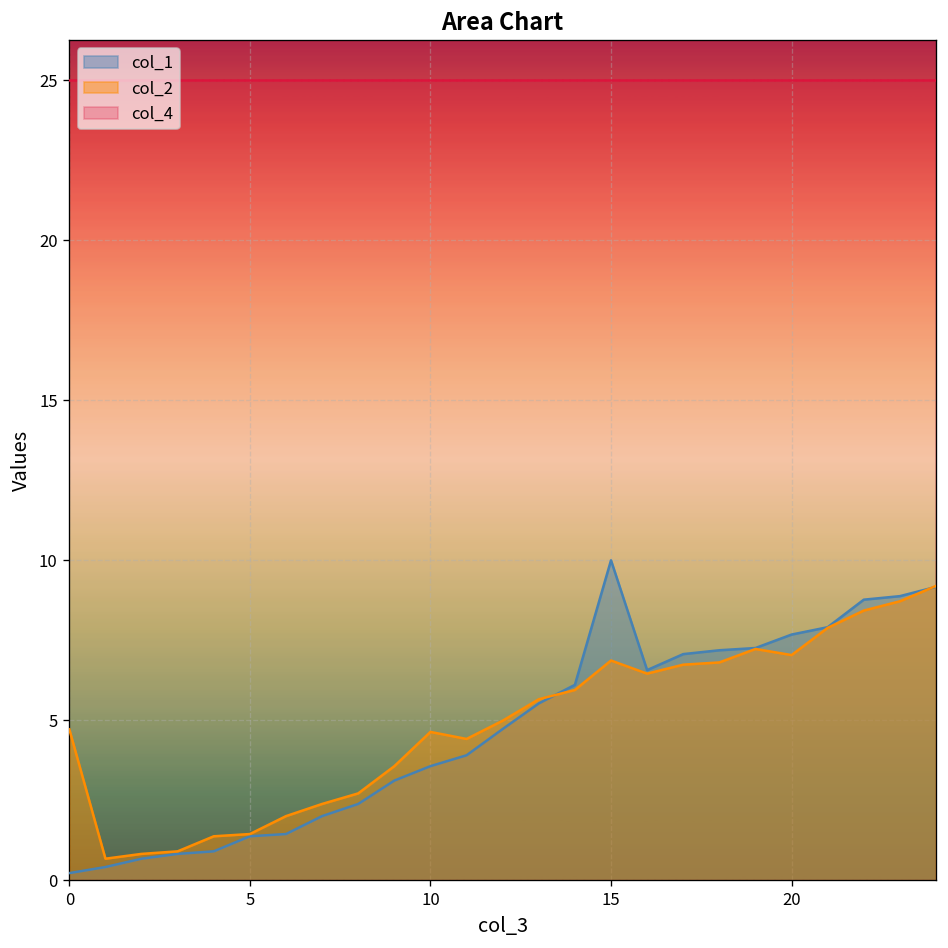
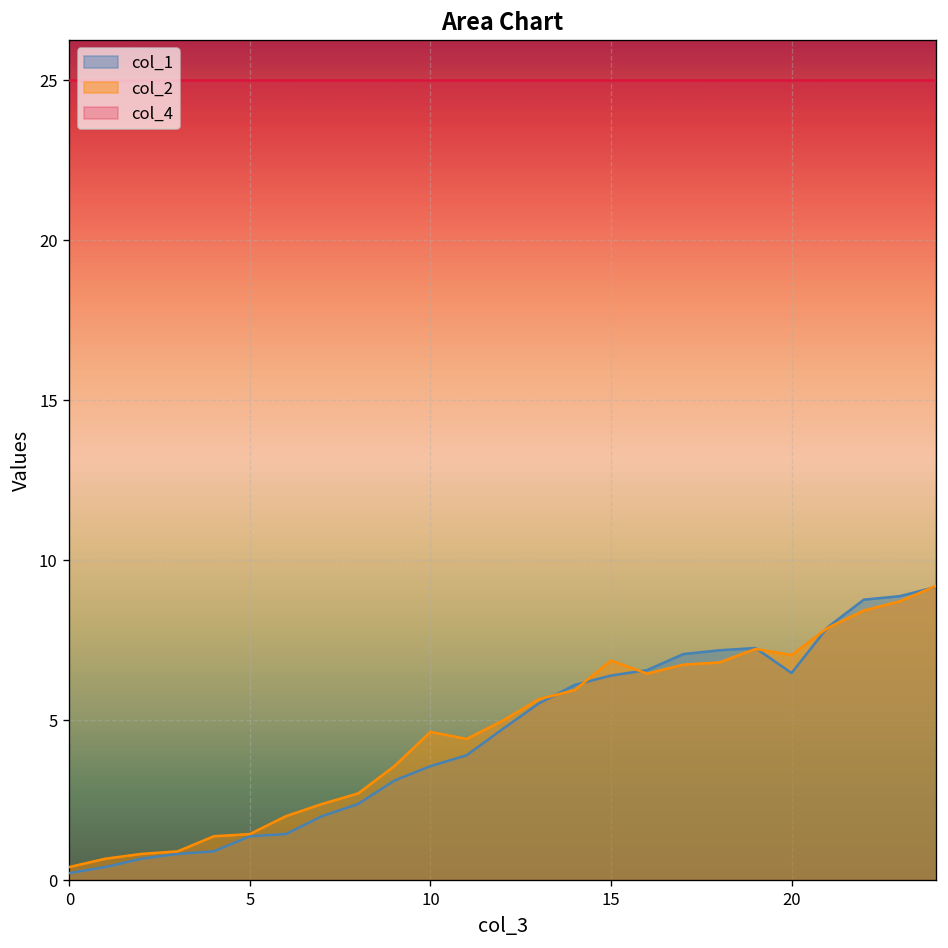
  {
    "col_1": {
      "0": 0.2,
      "10": 3.6,
-     "15": 10.0,
-     "20": 7.7
+     "15": 6.4,
+     "20": 6.5
    },
    "col_2": {
-     "0": 4.7,
+     "0": 0.4,
      "10": 4.6,
      "15": 6.9,
      "20": 7.0
    },
    "col_4": {
      "0": 25.0,
      "5": 25.0,
      "10": 25.0,
      "15": 25.0,
      "20": 25.0
    }
  }
